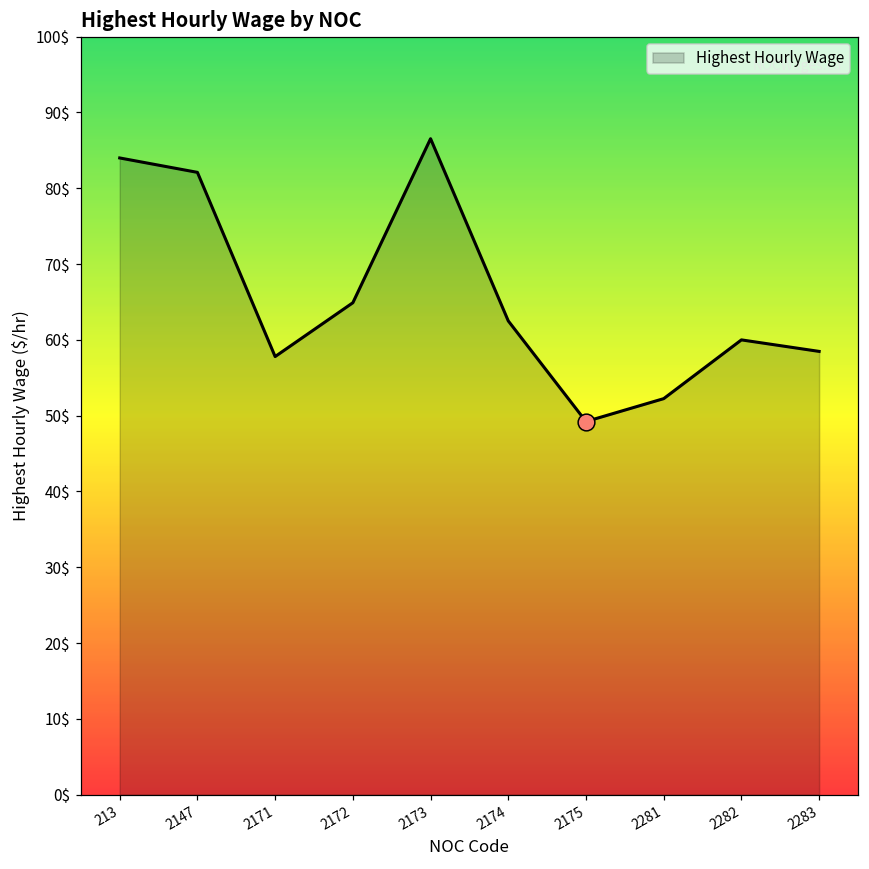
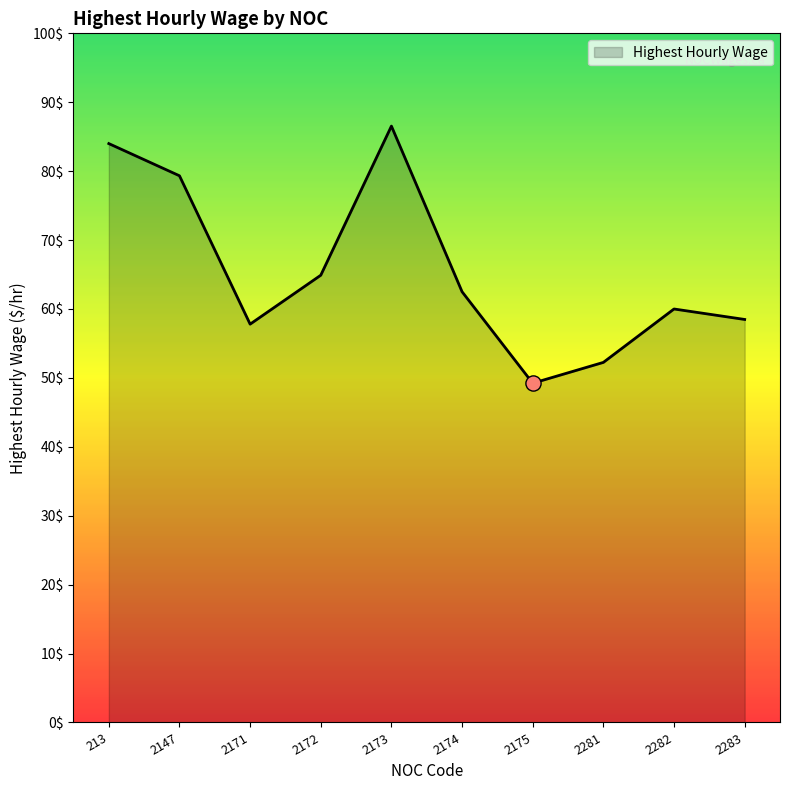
  {
    "Highest Hourly Wage": {
      "213": "84$",
-     "2147": "82$",
+     "2147": "79$",
      "2171": "58$",
      "2172": "65$",
      "2173": "87$",
      "2174": "63$",
      "2281": "52$",
      "2282": "60$",
      "2283": "58$"
    }
  }
